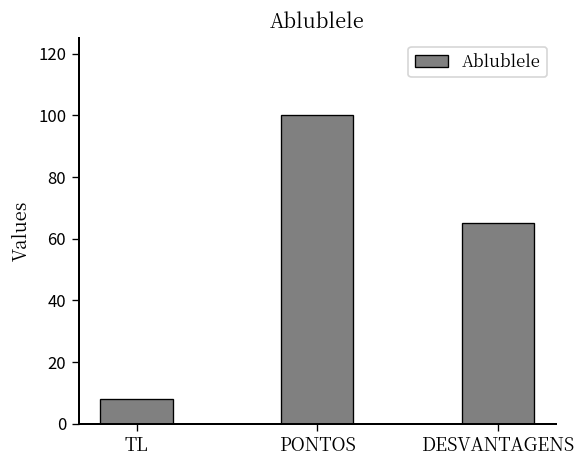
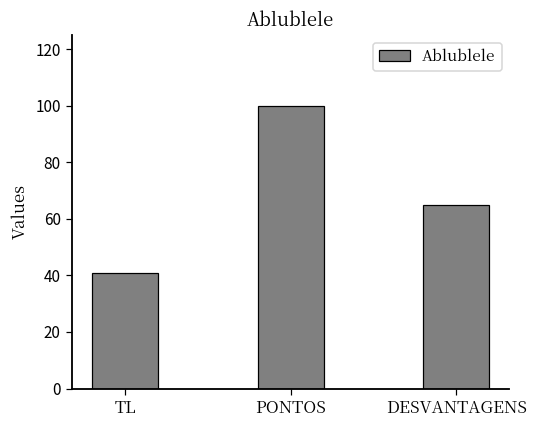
  {
-   "TL": 8,
+   "TL": 41,
    "PONTOS": 100,
    "DESVANTAGENS": 65
  }
